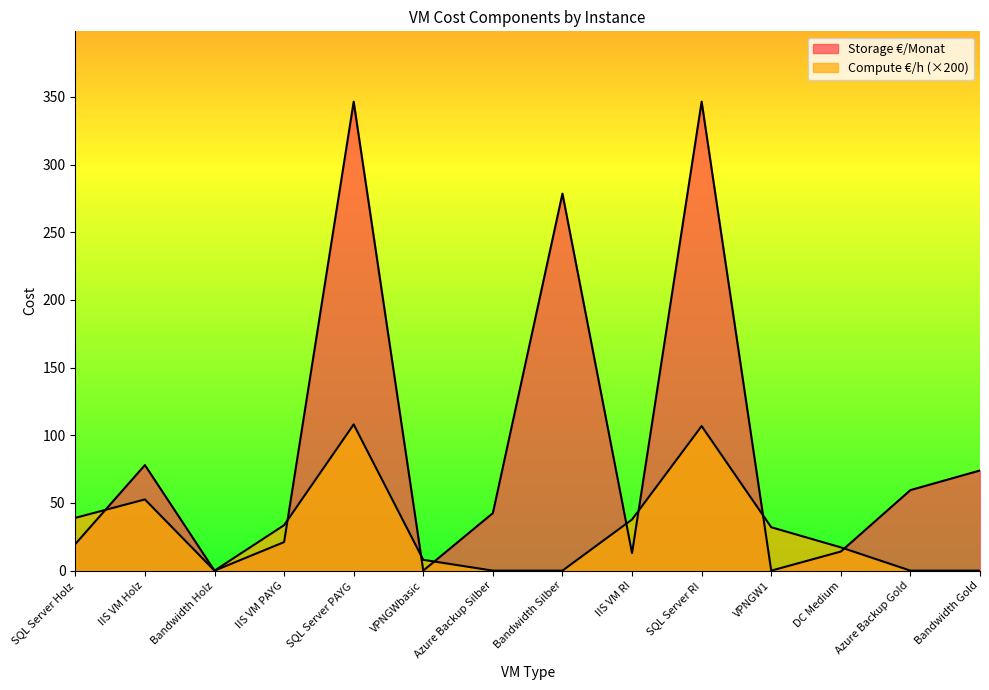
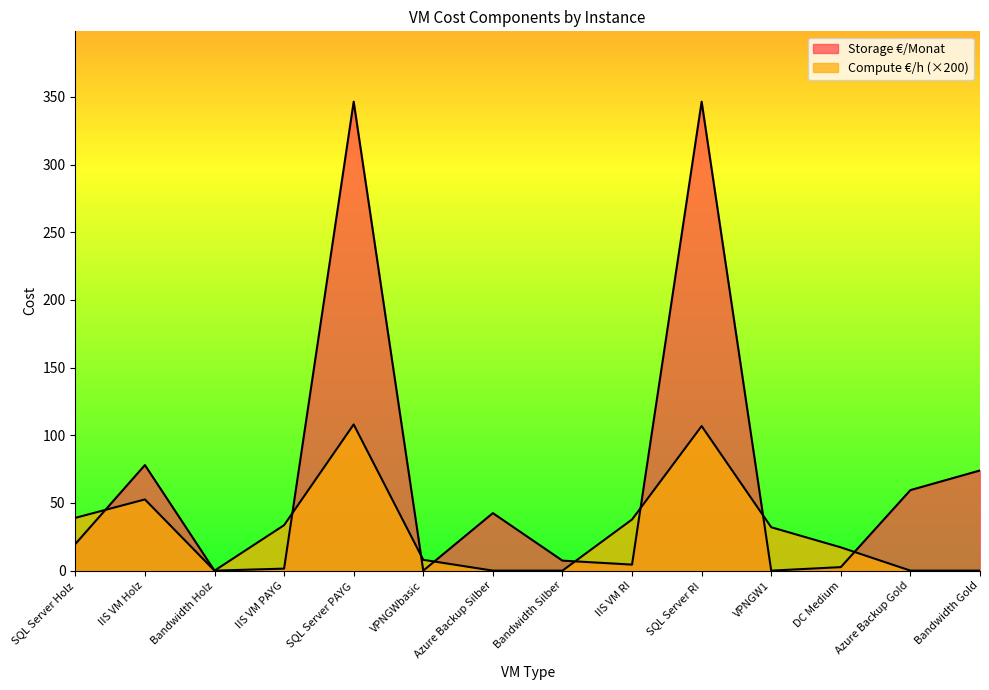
  {
    "Storage €/Monat": {
      "SQL Server Holz": 20,
      "IIS VM Holz": 78,
-     "IIS VM PAYG": 21,
+     "IIS VM PAYG": 1,
      "SQL Server PAYG": 346,
      "VPNGWbasic": 0,
      "Azure Backup Silber": 43,
-     "Bandwidth Silber": 279,
-     "IIS VM RI": 13,
+     "Bandwidth Silber": 7,
+     "IIS VM RI": 4,
      "SQL Server RI": 346,
      "VPNGW1": 0,
-     "DC Medium": 14,
+     "DC Medium": 3,
      "Azure Backup Gold": 60,
      "Bandwidth Gold": 74
    },
    "Compute €/h (×200)": {
      "SQL Server Holz": 39,
      "IIS VM Holz": 53,
      "IIS VM PAYG": 34,
      "SQL Server PAYG": 108,
      "VPNGWbasic": 8,
      "Azure Backup Silber": 0,
      "Bandwidth Silber": 0,
      "IIS VM RI": 38,
      "SQL Server RI": 107,
      "VPNGW1": 32,
      "DC Medium": 17,
      "Azure Backup Gold": 0,
      "Bandwidth Gold": 0
    }
  }
